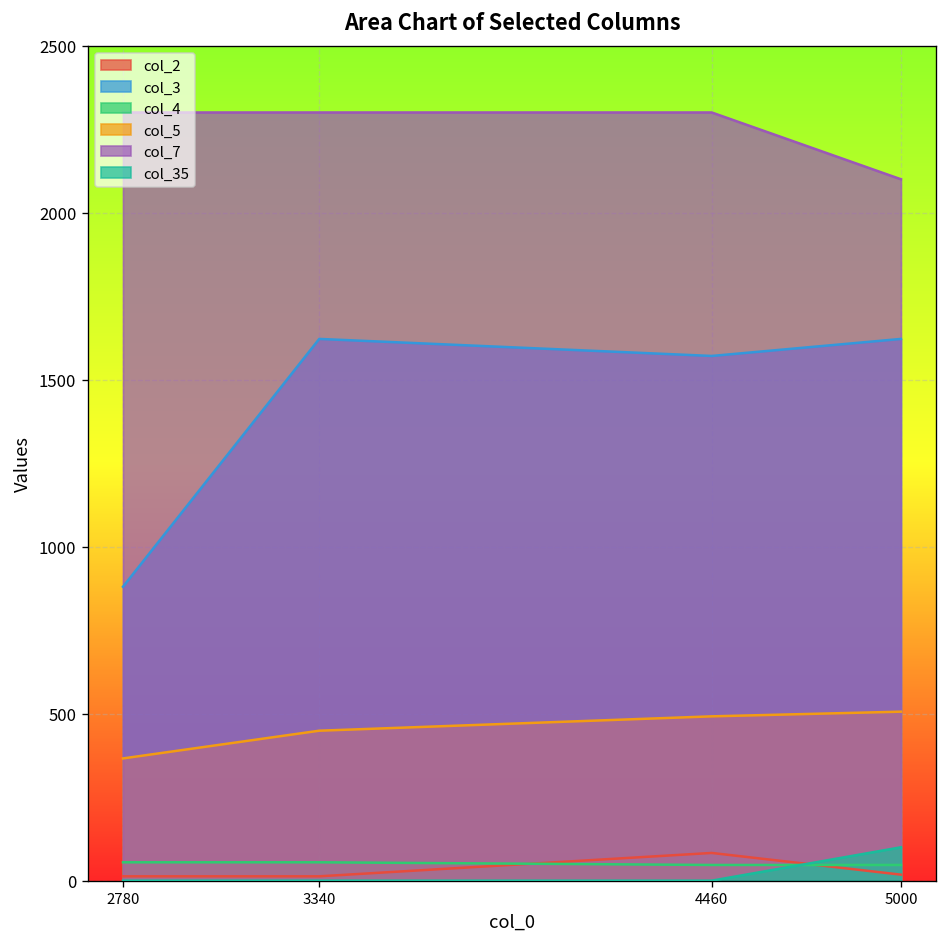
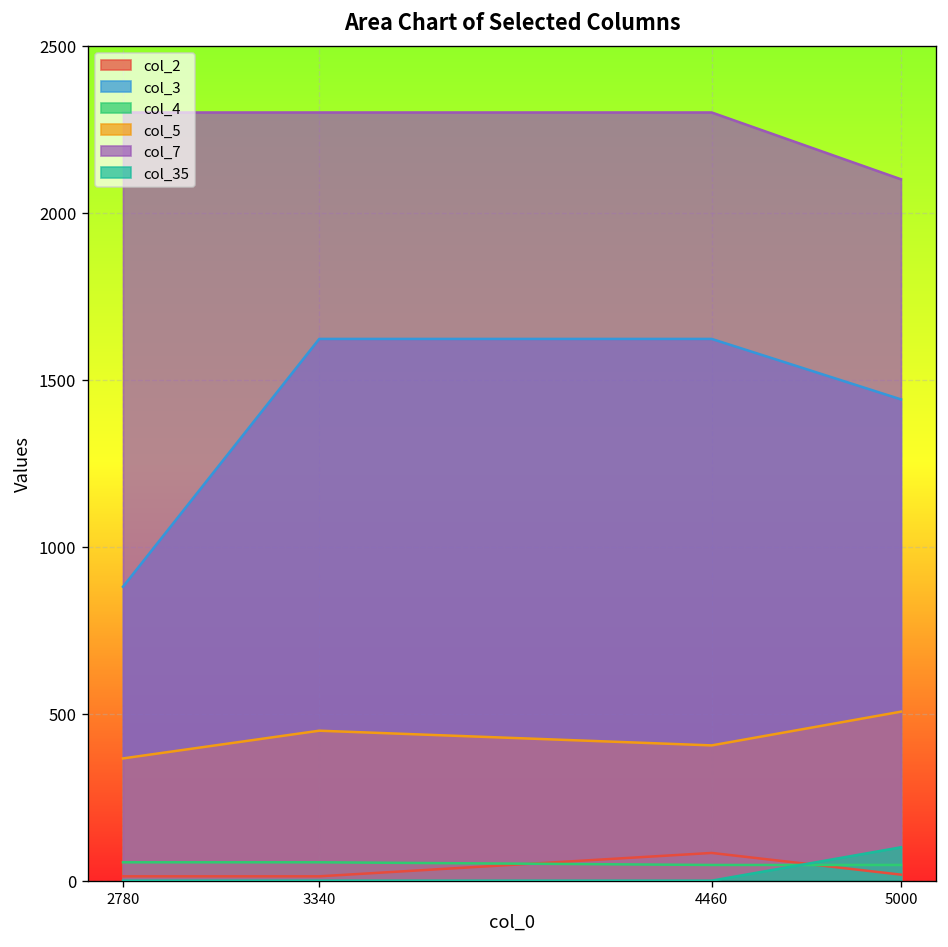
  {
    "col_2": {
      "2780": 10,
      "3340": 10,
      "4460": 80,
      "5000": 20
    },
    "col_3": {
      "2780": 880,
      "3340": 1620,
-     "4460": 1570,
-     "5000": 1620
+     "4460": 1620,
+     "5000": 1440
    },
    "col_5": {
      "2780": 370,
      "3340": 450,
-     "4460": 490,
+     "4460": 410,
      "5000": 510
    },
    "col_7": {
      "3340": 2300,
      "4460": 2300,
      "5000": 2100
    }
  }
